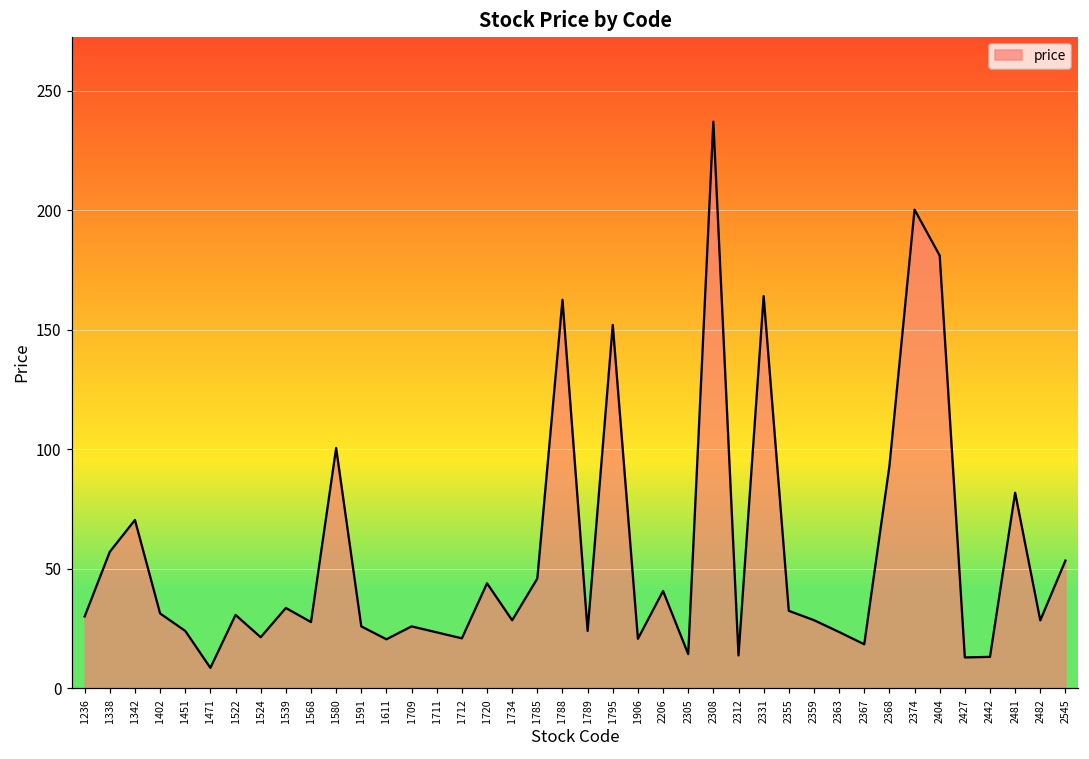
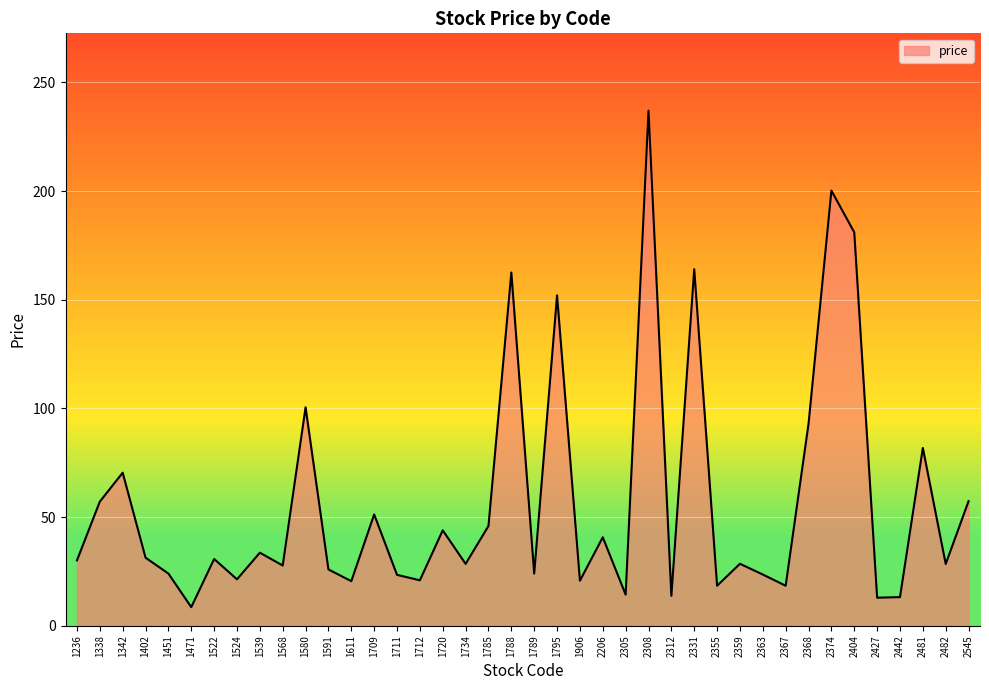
  {
    "1236": 30,
    "1338": 57,
    "1342": 70,
    "1402": 31,
    "1451": 24,
    "1471": 9,
    "1522": 31,
    "1524": 21,
    "1539": 34,
    "1568": 28,
    "1580": 101,
    "1591": 26,
    "1611": 21,
-   "1709": 26,
+   "1709": 51,
    "1711": 23,
    "1712": 21,
    "1720": 44,
    "1734": 28,
    "1785": 46,
    "1788": 163,
    "1789": 24,
    "1795": 152,
    "1906": 21,
    "2206": 41,
    "2305": 14,
    "2308": 237,
    "2312": 14,
    "2331": 164,
-   "2355": 32,
+   "2355": 18,
    "2359": 29,
    "2363": 24,
    "2367": 18,
    "2368": 93,
    "2374": 200,
    "2404": 181,
    "2427": 13,
    "2442": 13,
    "2481": 82,
    "2482": 28,
-   "2545": 53
+   "2545": 57
  }
